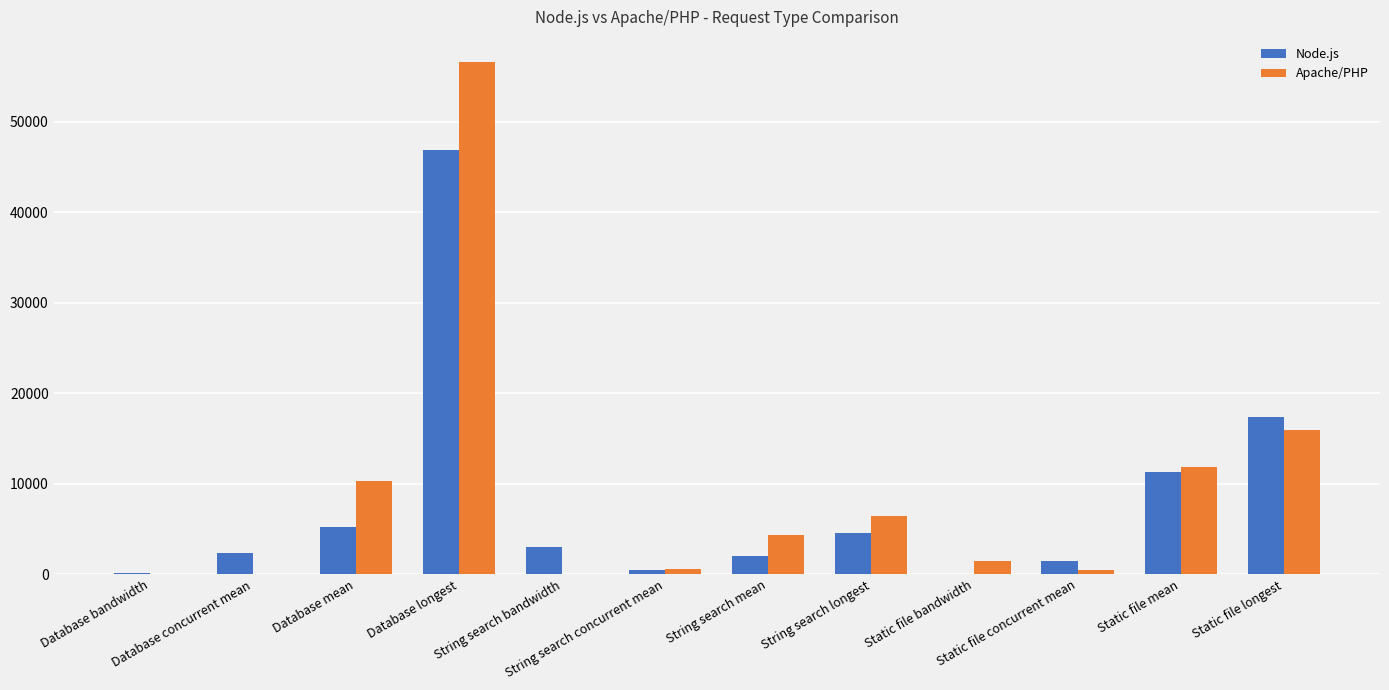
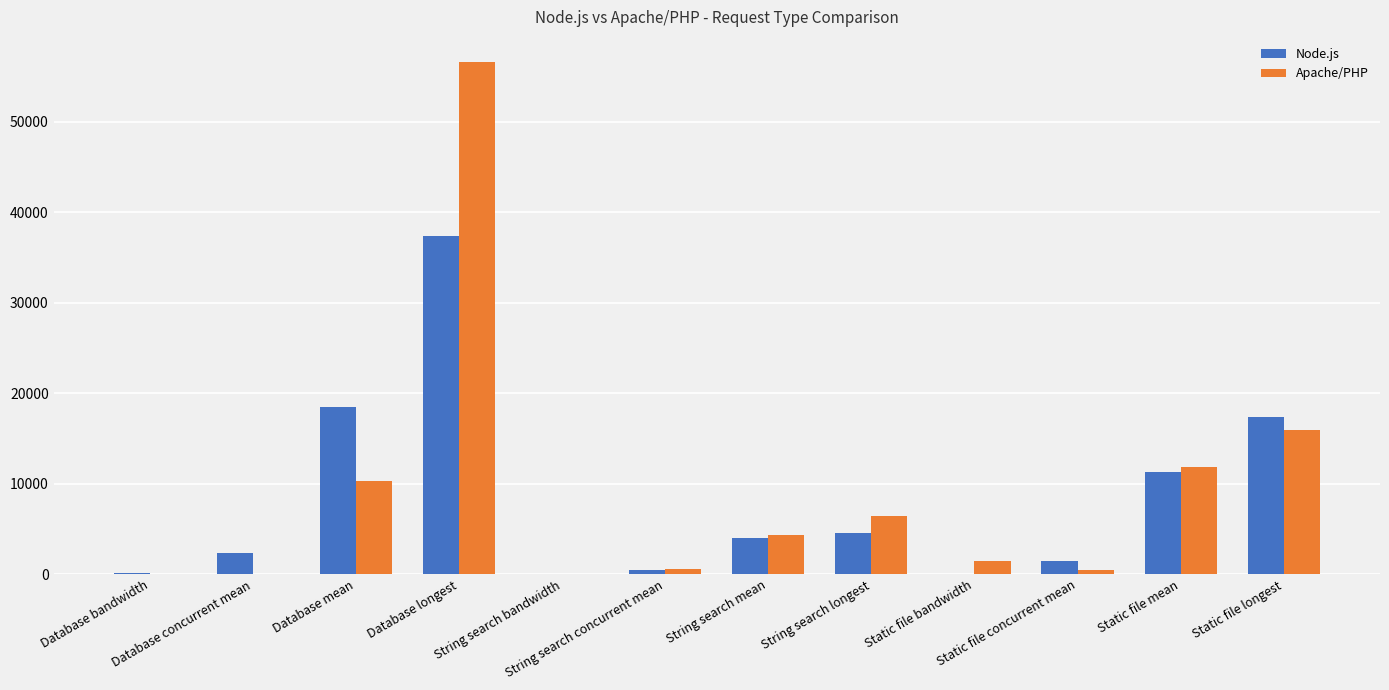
  {
    "Node.js": {
      "Database concurrent mean": 2000,
-     "Database mean": 5000,
-     "Database longest": 47000,
-     "String search bandwidth": 3000,
+     "Database mean": 18000,
+     "Database longest": 37000,
+     "String search bandwidth": 0,
      "String search concurrent mean": 0,
-     "String search mean": 2000,
+     "String search mean": 4000,
      "String search longest": 5000,
      "Static file concurrent mean": 1000,
      "Static file mean": 11000,
      "Static file longest": 17000
    },
    "Apache/PHP": {
      "Database mean": 10000,
      "Database longest": 57000,
      "String search concurrent mean": 1000,
      "String search mean": 4000,
      "String search longest": 6000,
      "Static file bandwidth": 1000,
      "Static file concurrent mean": 1000,
      "Static file mean": 12000,
      "Static file longest": 16000
    }
  }
